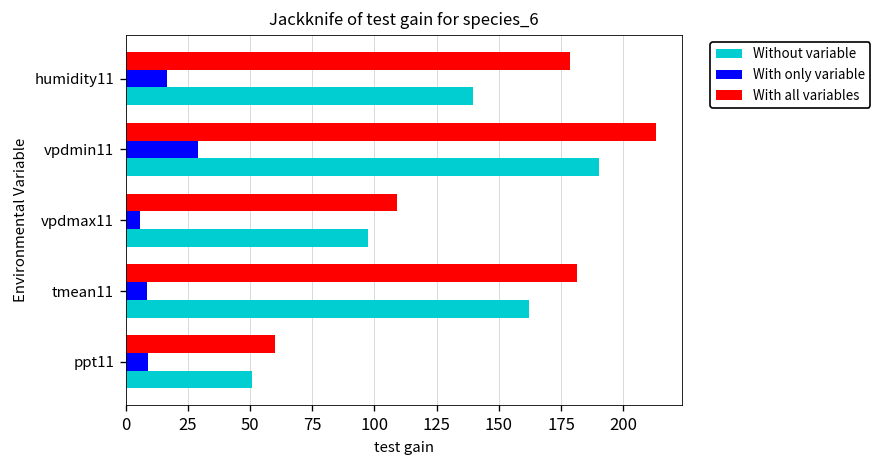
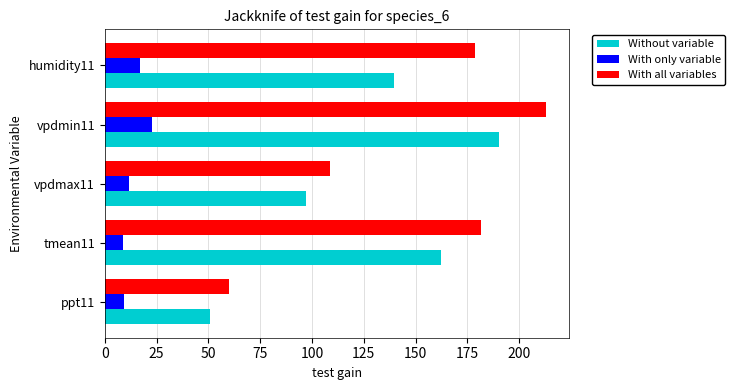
  {
    "Without variable": {
      "humidity11": 140,
      "vpdmin11": 190,
      "vpdmax11": 97,
      "tmean11": 162,
      "ppt11": 51
    },
    "With only variable": {
      "humidity11": 17,
-     "vpdmin11": 29,
-     "vpdmax11": 6,
+     "vpdmin11": 23,
+     "vpdmax11": 12,
      "tmean11": 9,
      "ppt11": 9
    },
    "With all variables": {
      "humidity11": 179,
      "vpdmin11": 213,
      "vpdmax11": 109,
      "tmean11": 182,
      "ppt11": 60
    }
  }
